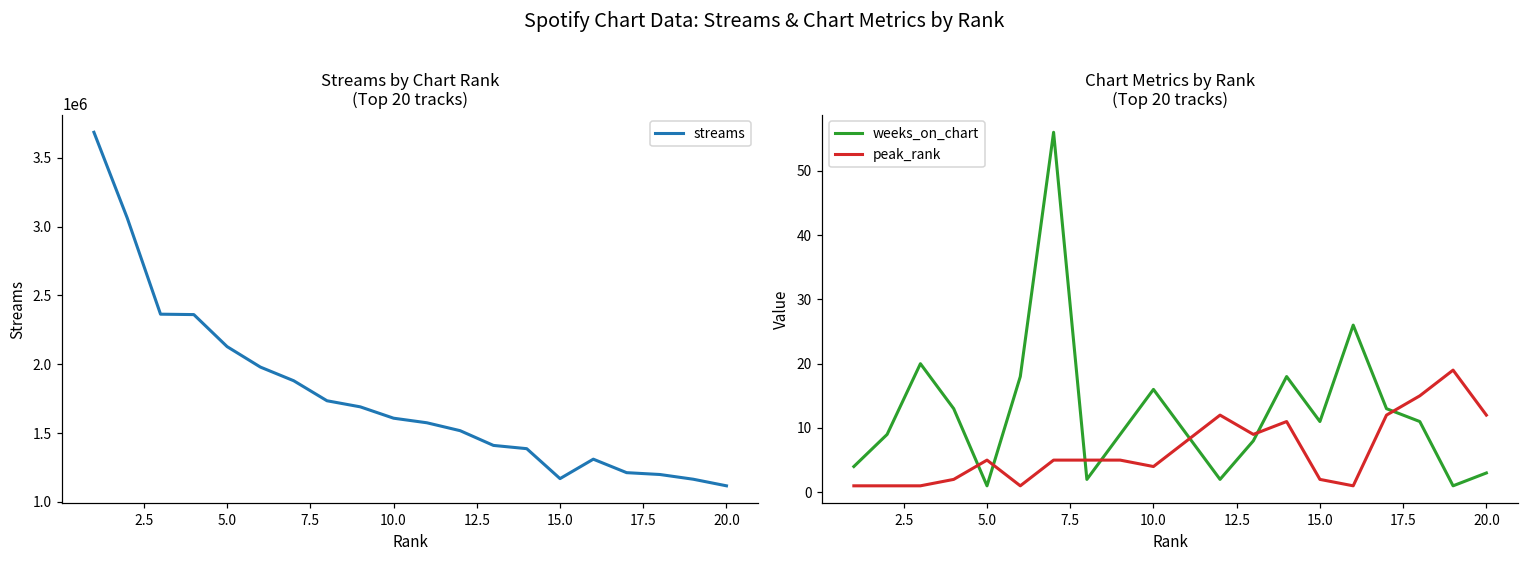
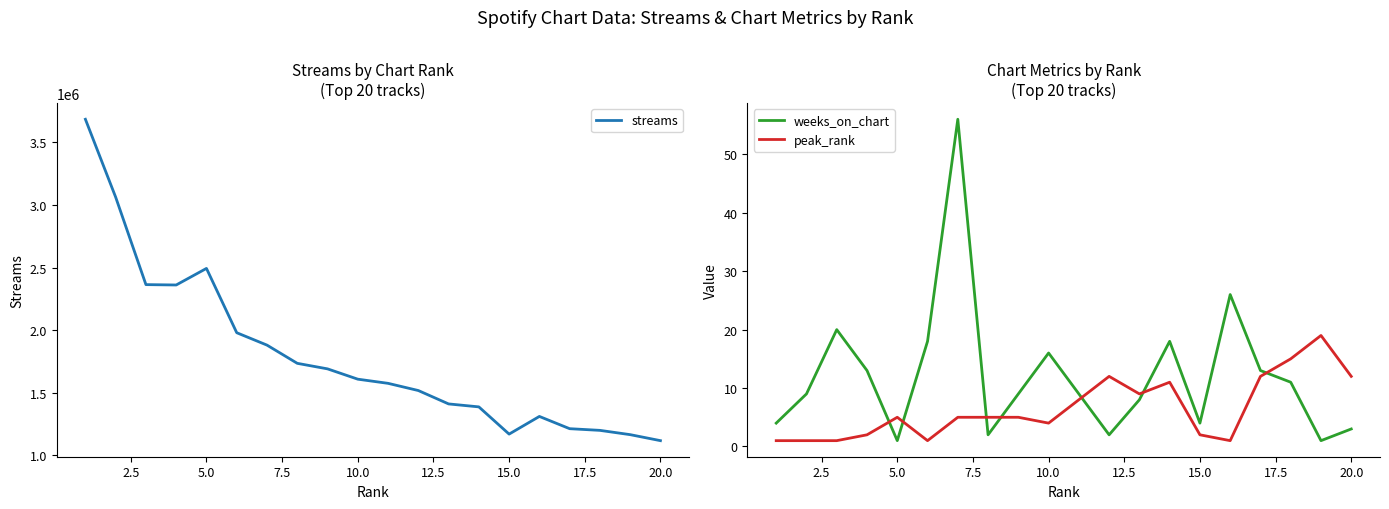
  {
    "Streams by Chart Rank (Top 20 tracks)": {
-     "5.0": 2130000,
+     "5.0": 2490000,
      "10.0": 1610000,
      "15.0": 1170000,
      "20.0": 1120000
    },
    "Chart Metrics by Rank (Top 20 tracks)": {
      "weeks_on_chart": {
        "5.0": 1,
        "10.0": 16,
-       "15.0": 11,
+       "15.0": 4,
        "20.0": 3
      },
      "peak_rank": {
        "5.0": 5,
        "10.0": 4,
        "15.0": 2,
        "20.0": 12
      }
    }
  }
